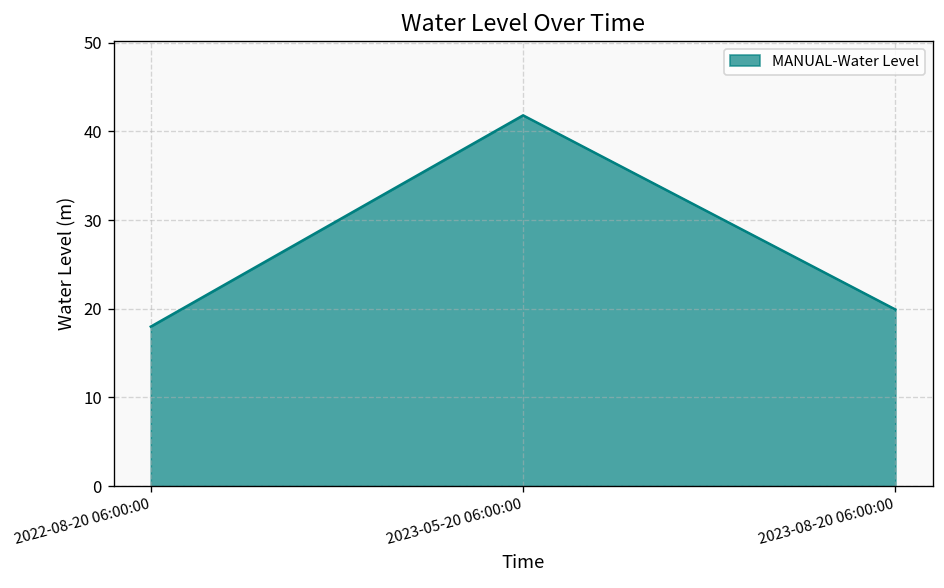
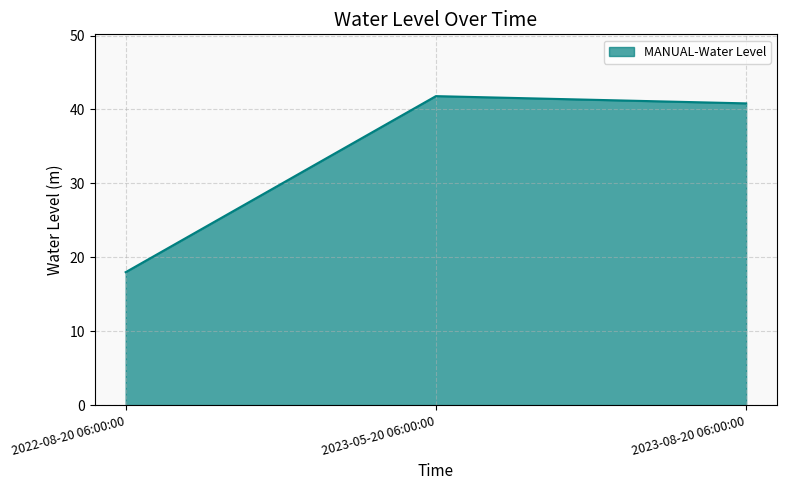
  {
    "2022-08-20 06:00:00": 18,
    "2023-05-20 06:00:00": 42,
-   "2023-08-20 06:00:00": 20
+   "2023-08-20 06:00:00": 41
  }
